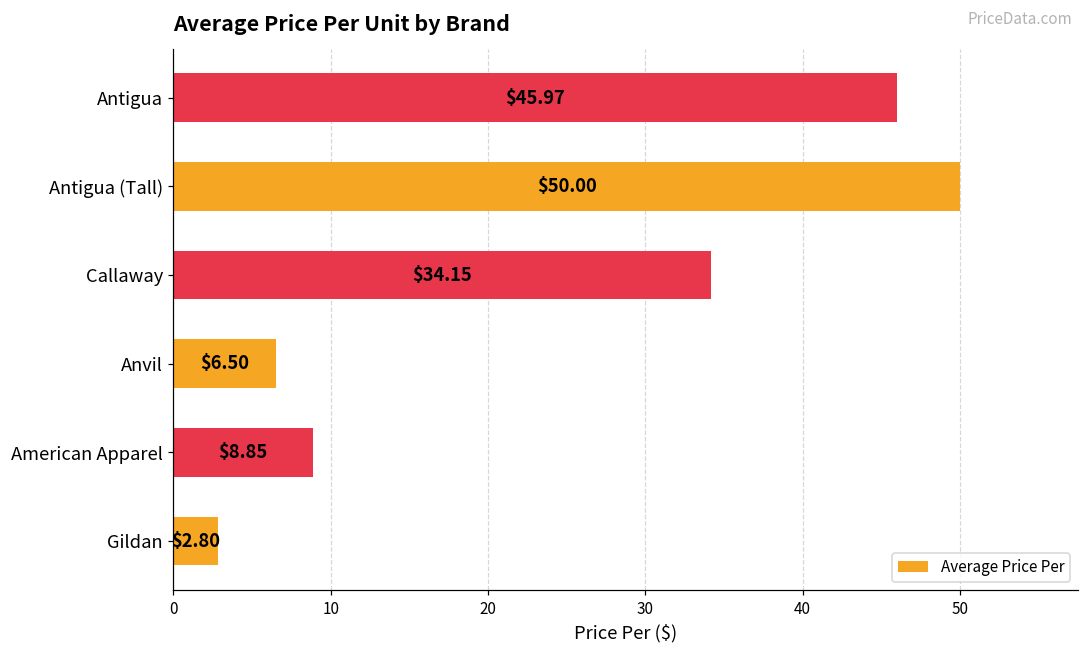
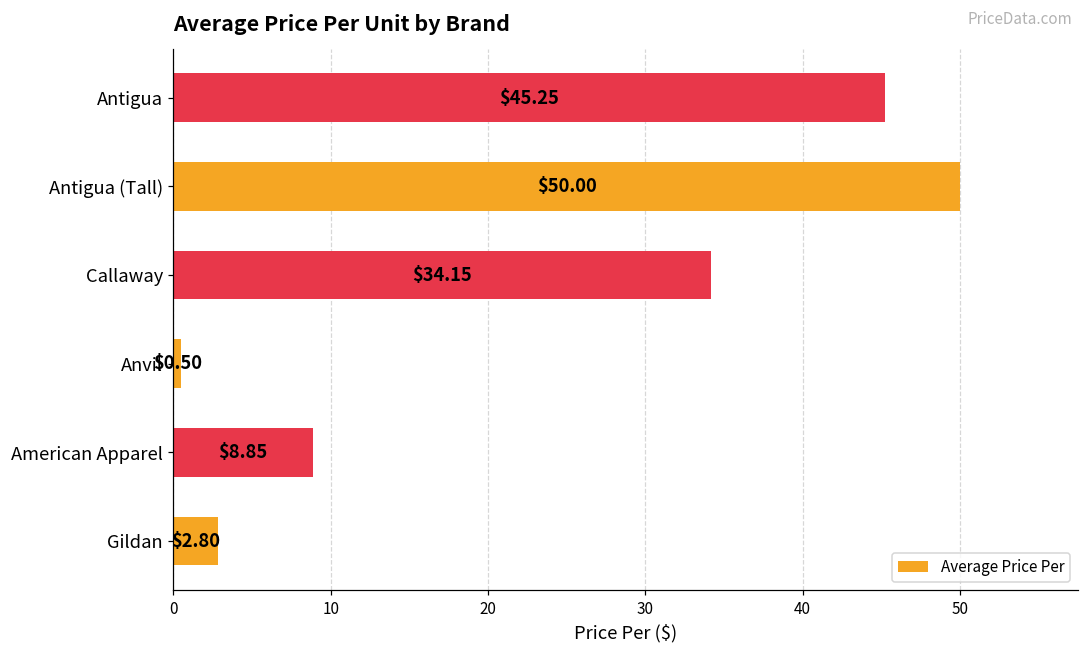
  {
-   "Antigua": "$45.97",
+   "Antigua": "$45.25",
    "Antigua (Tall)": "$50.00",
    "Callaway": "$34.15",
-   "Anvil": "$6.50",
+   "Anvil": "$0.50",
    "American Apparel": "$8.85",
    "Gildan": "$2.80"
  }
